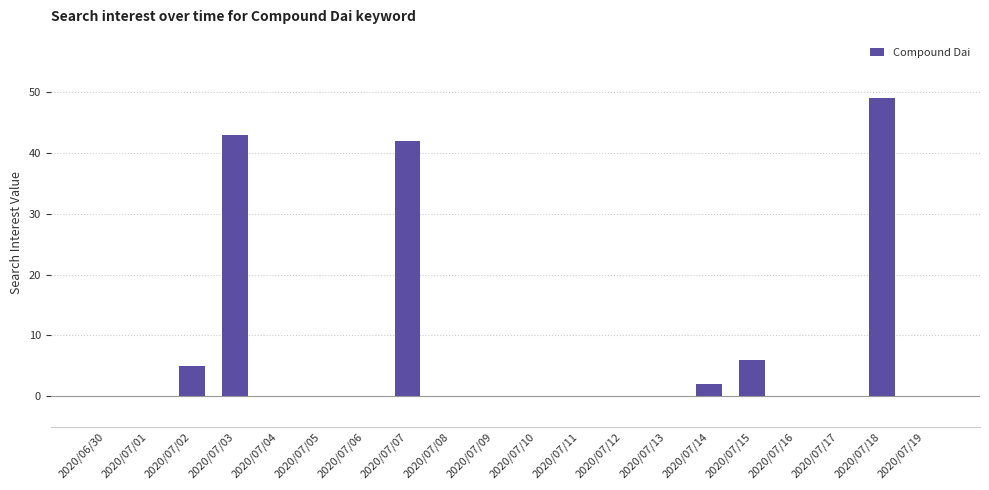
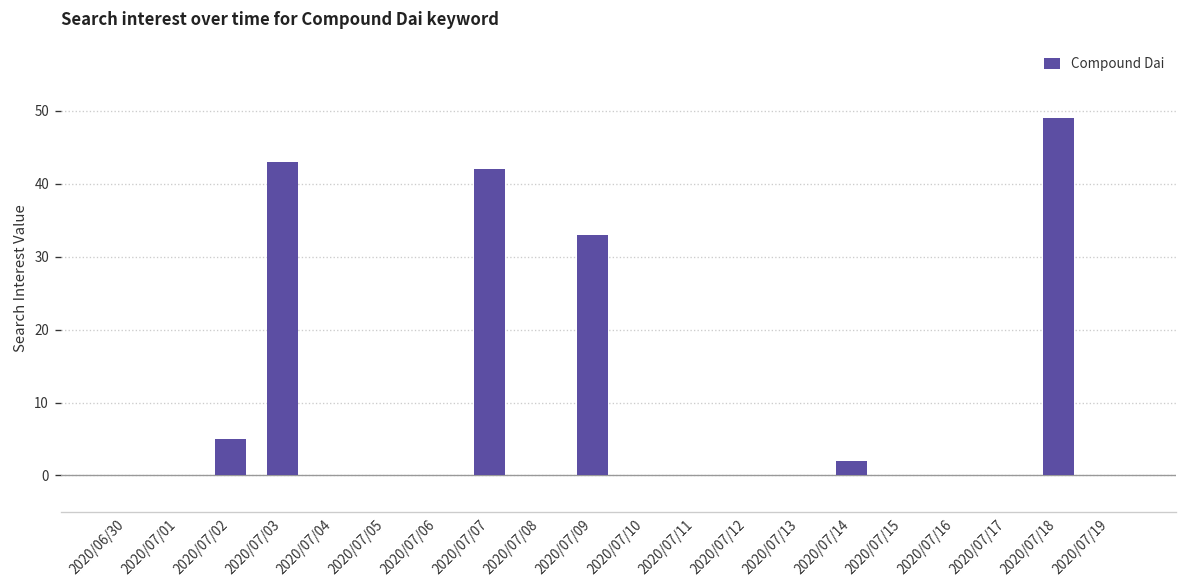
  {
    "2020/06/30": 0,
    "2020/07/01": 0,
    "2020/07/02": 5,
    "2020/07/03": 43,
    "2020/07/04": 0,
    "2020/07/05": 0,
    "2020/07/06": 0,
    "2020/07/07": 42,
    "2020/07/08": 0,
-   "2020/07/09": 0,
+   "2020/07/09": 33,
    "2020/07/10": 0,
    "2020/07/11": 0,
    "2020/07/12": 0,
    "2020/07/13": 0,
    "2020/07/14": 2,
-   "2020/07/15": 6,
+   "2020/07/15": 0,
    "2020/07/16": 0,
    "2020/07/17": 0,
    "2020/07/18": 49,
    "2020/07/19": 0
  }
